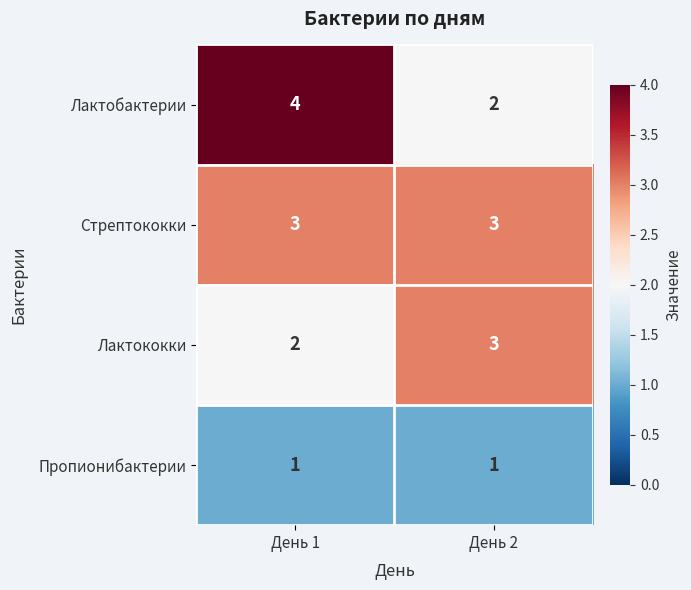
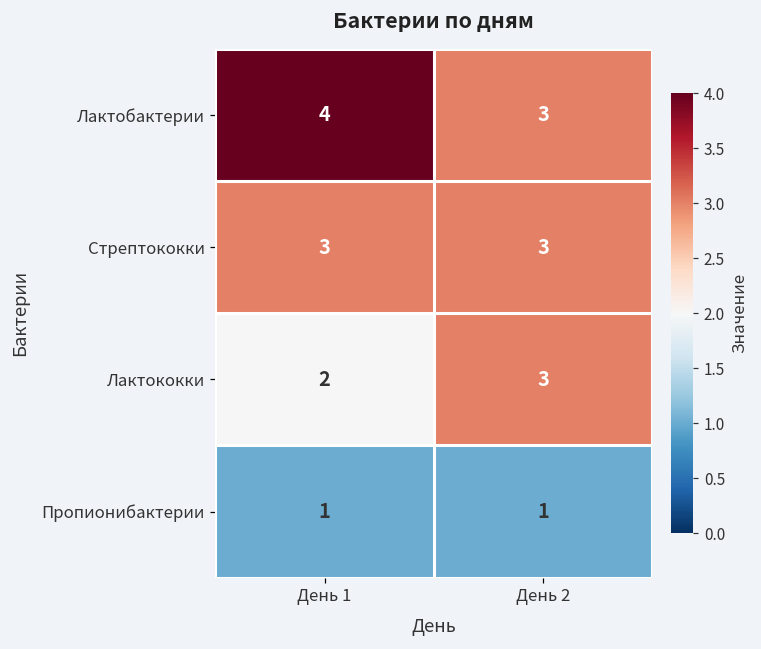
  {
    "Лактобактерии": {
      "День 1": 4,
-     "День 2": 2
+     "День 2": 3
    },
    "Стрептококки": {
      "День 1": 3,
      "День 2": 3
    },
    "Лактококки": {
      "День 1": 2,
      "День 2": 3
    },
    "Пропионибактерии": {
      "День 1": 1,
      "День 2": 1
    }
  }
